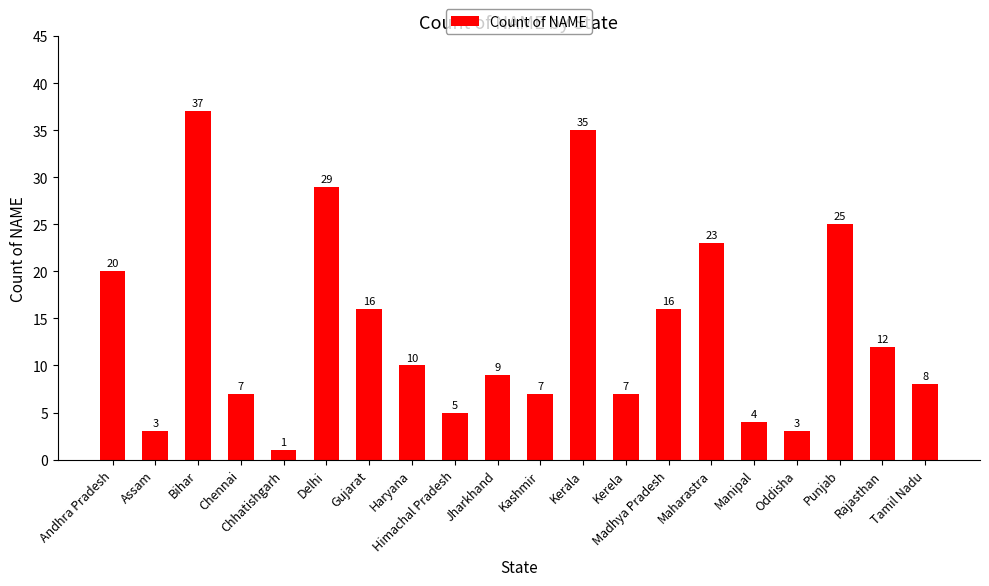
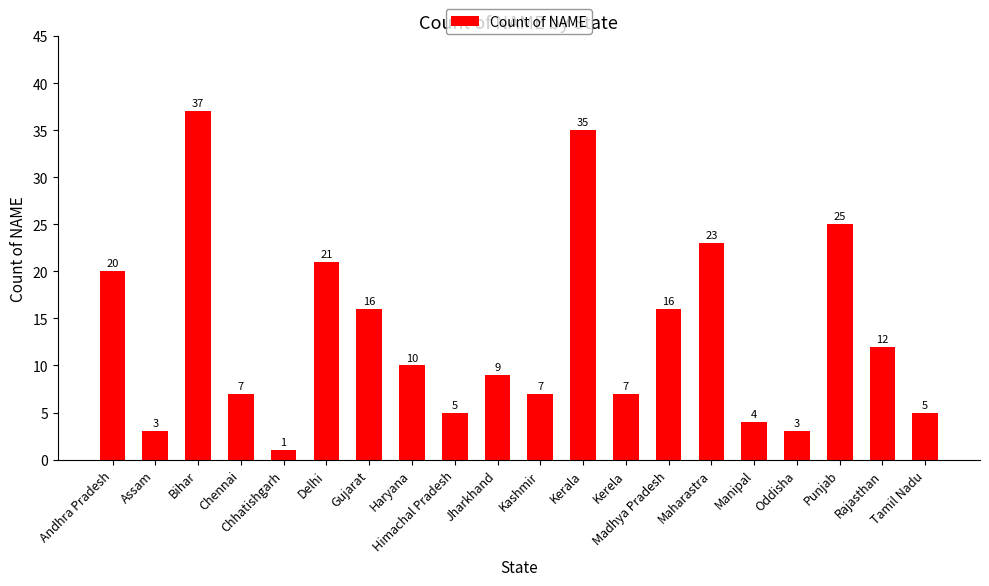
  {
    "Andhra Pradesh": 20,
    "Assam": 3,
    "Bihar": 37,
    "Chennai": 7,
    "Chhatishgarh": 1,
-   "Delhi": 29,
+   "Delhi": 21,
    "Gujarat": 16,
    "Haryana": 10,
    "Himachal Pradesh": 5,
    "Jharkhand": 9,
    "Kashmir": 7,
    "Kerala": 35,
    "Kerela": 7,
    "Madhya Pradesh": 16,
    "Maharastra": 23,
    "Manipal": 4,
    "Oddisha": 3,
    "Punjab": 25,
    "Rajasthan": 12,
-   "Tamil Nadu": 8
+   "Tamil Nadu": 5
  }
